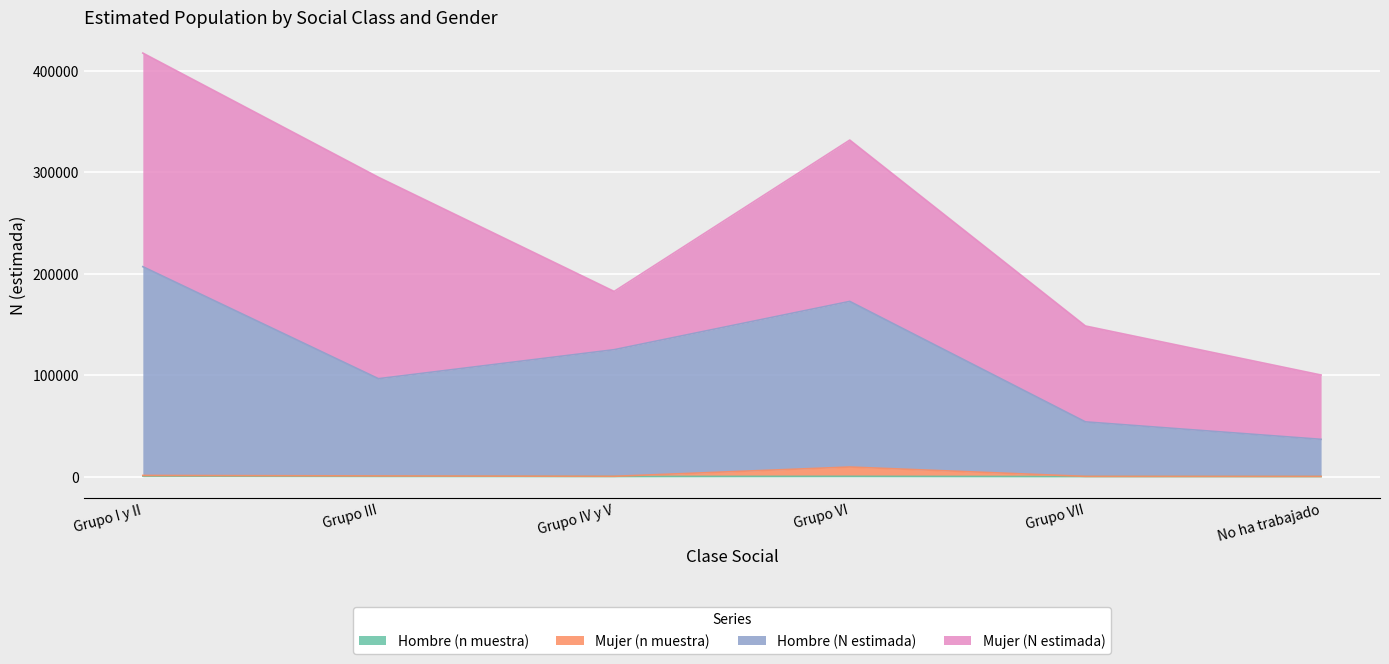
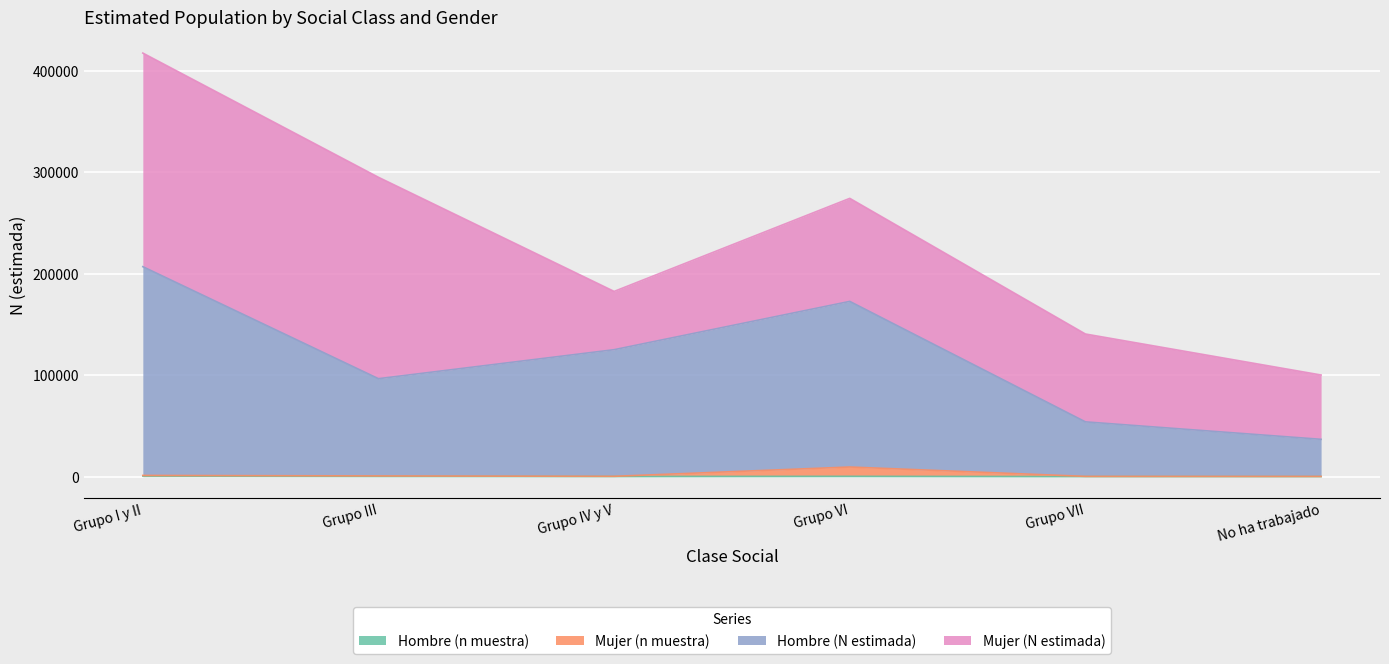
  {
    "Hombre (n muestra)": {
      "Grupo VI": 0
    },
    "Mujer (n muestra)": {
      "Grupo VI": 9000
    },
    "Hombre (N estimada)": {
      "Grupo I y II": 206000,
      "Grupo III": 96000,
      "Grupo IV y V": 125000,
      "Grupo VI": 163000,
      "Grupo VII": 54000,
      "No ha trabajado": 37000
    },
    "Mujer (N estimada)": {
      "Grupo I y II": 210000,
      "Grupo III": 198000,
      "Grupo IV y V": 57000,
-     "Grupo VI": 159000,
-     "Grupo VII": 94000,
+     "Grupo VI": 101000,
+     "Grupo VII": 87000,
      "No ha trabajado": 63000
    }
  }
